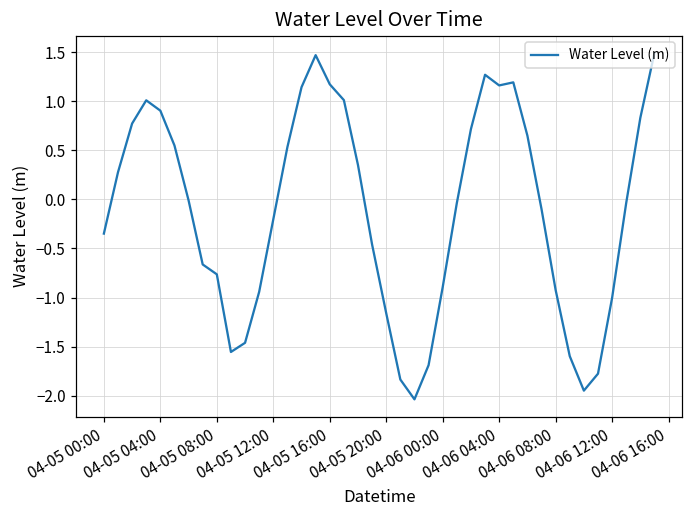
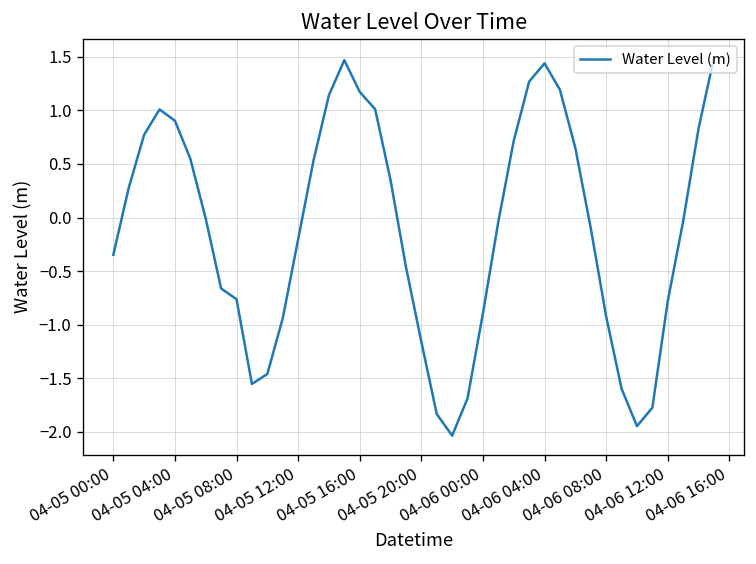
  {
    "04-05 00:00": -0.3,
    "04-05 04:00": 0.9,
    "04-05 08:00": -0.8,
    "04-05 12:00": -0.2,
    "04-05 16:00": 1.2,
    "04-05 20:00": -1.2,
    "04-06 00:00": -0.9,
-   "04-06 04:00": 1.2,
+   "04-06 04:00": 1.4,
    "04-06 08:00": -0.9,
-   "04-06 12:00": -1.0
+   "04-06 12:00": -0.8
  }
